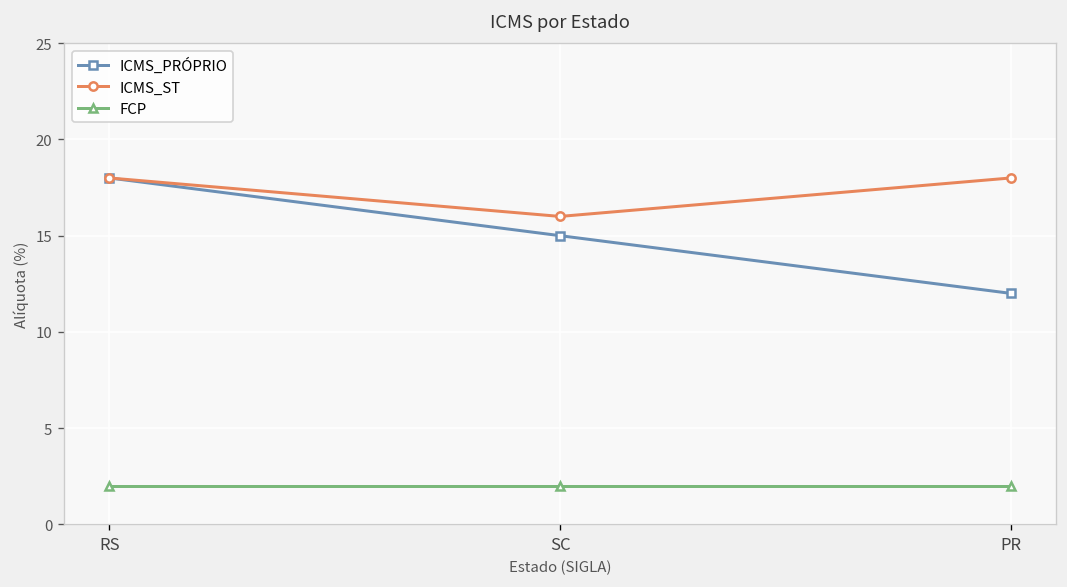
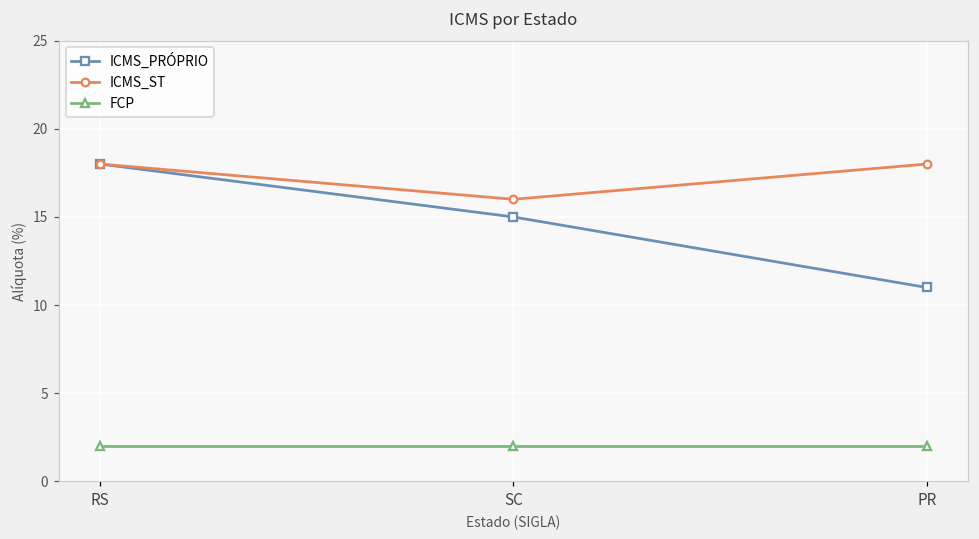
  {
    "ICMS_PRÓPRIO": {
      "SC": 15,
-     "PR": 12
+     "PR": 11
    },
    "ICMS_ST": {
      "SC": 16,
      "PR": 18
    },
    "FCP": {
      "RS": 2,
      "SC": 2,
      "PR": 2
    }
  }
